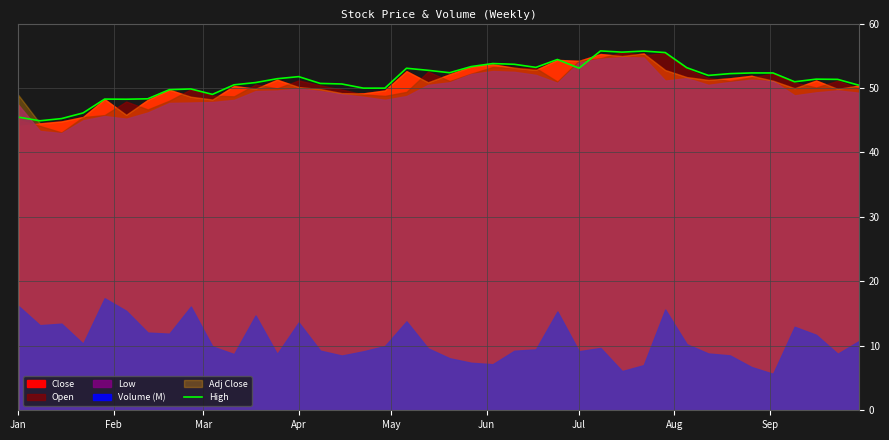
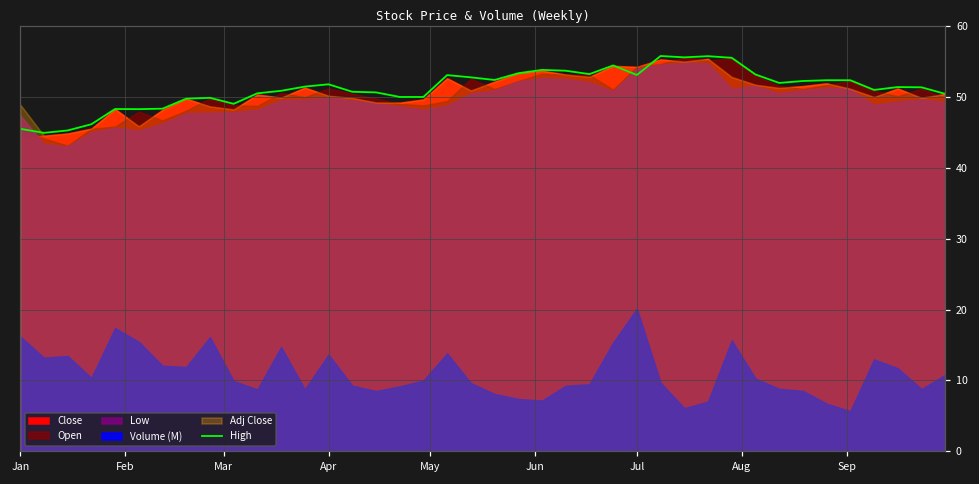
  {
    "High": {
      "Jan": 45,
      "Apr": 52,
      "Jul": 53
    },
    "Close": {
      "Jan": 44
    },
    "Open": {
      "Jan": 45,
      "Apr": 51
    },
    "Low": {
      "Jan": 47
    },
    "Volume (M)": {
      "Jan": 16,
      "Apr": 14,
-     "Jul": 9
+     "Jul": 20
    },
    "Adj Close": {
      "Jan": 49
    }
  }
